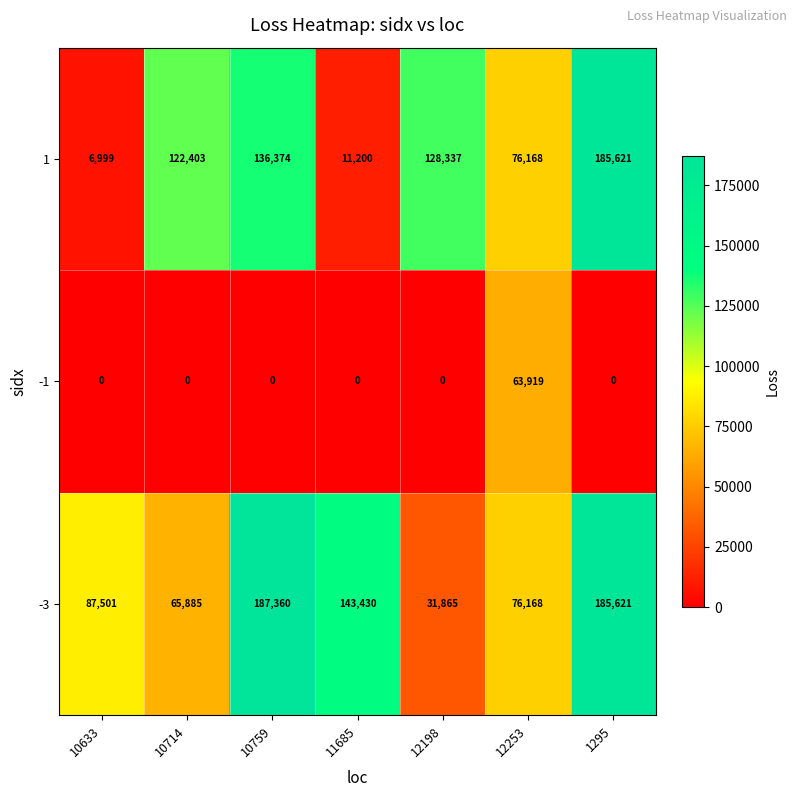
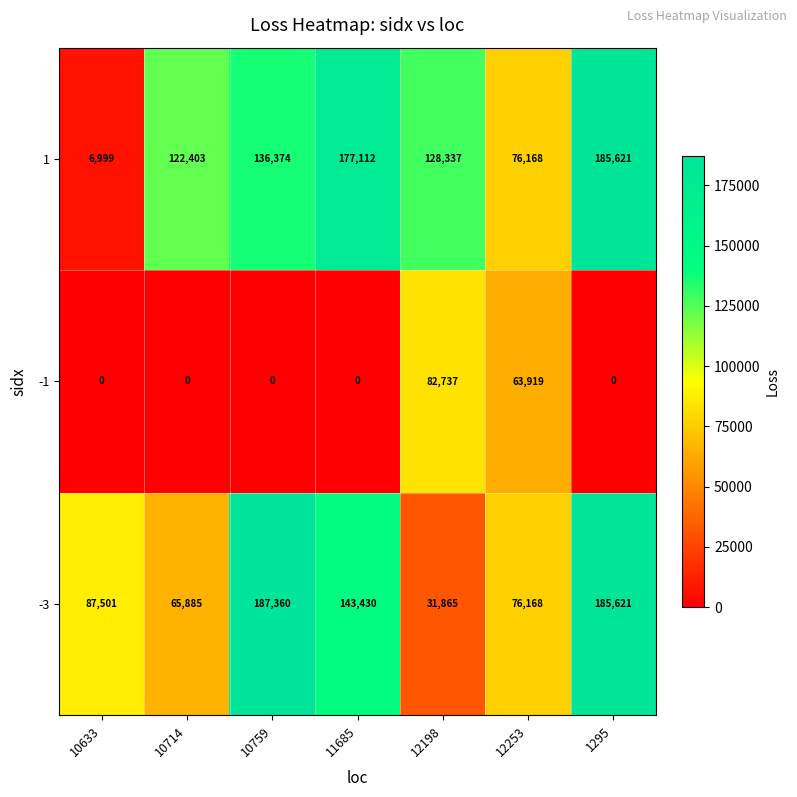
  {
    "1": {
      "10633": "6,999",
      "10714": "122,403",
      "10759": "136,374",
-     "11685": "11,200",
+     "11685": "177,112",
      "12198": "128,337",
      "12253": "76,168",
      "1295": "185,621"
    },
    "-1": {
      "10633": "0",
      "10714": "0",
      "10759": "0",
      "11685": "0",
-     "12198": "0",
+     "12198": "82,737",
      "12253": "63,919",
      "1295": "0"
    },
    "-3": {
      "10633": "87,501",
      "10714": "65,885",
      "10759": "187,360",
      "11685": "143,430",
      "12198": "31,865",
      "12253": "76,168",
      "1295": "185,621"
    }
  }
